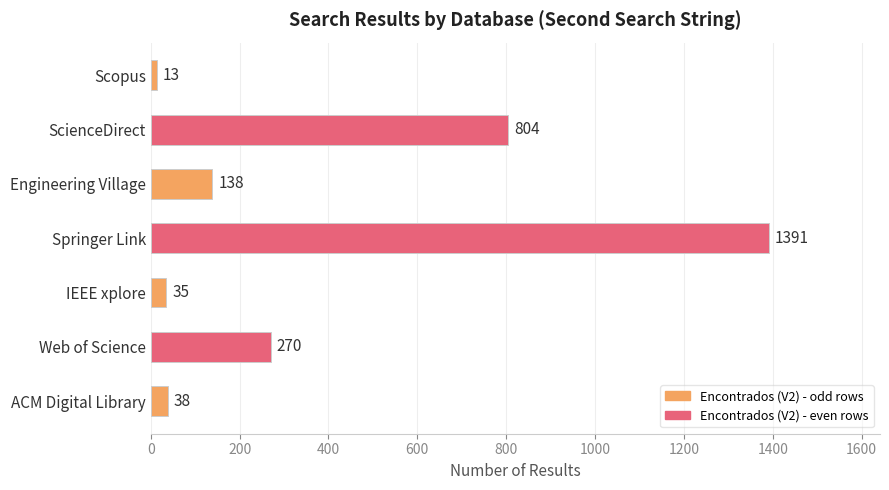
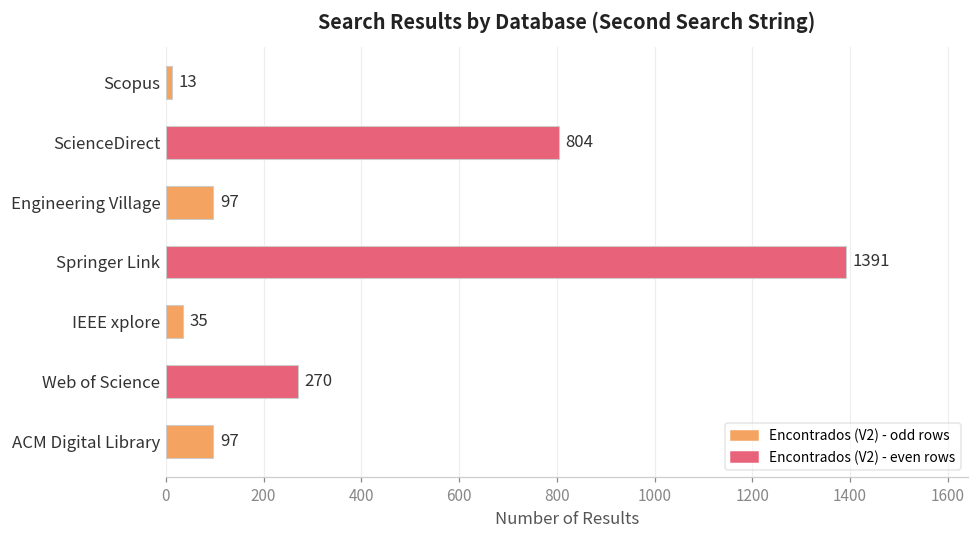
  {
    "Scopus": 13,
    "ScienceDirect": 804,
-   "Engineering Village": 138,
+   "Engineering Village": 97,
    "Springer Link": 1391,
    "IEEE xplore": 35,
    "Web of Science": 270,
-   "ACM Digital Library": 38
+   "ACM Digital Library": 97
  }
